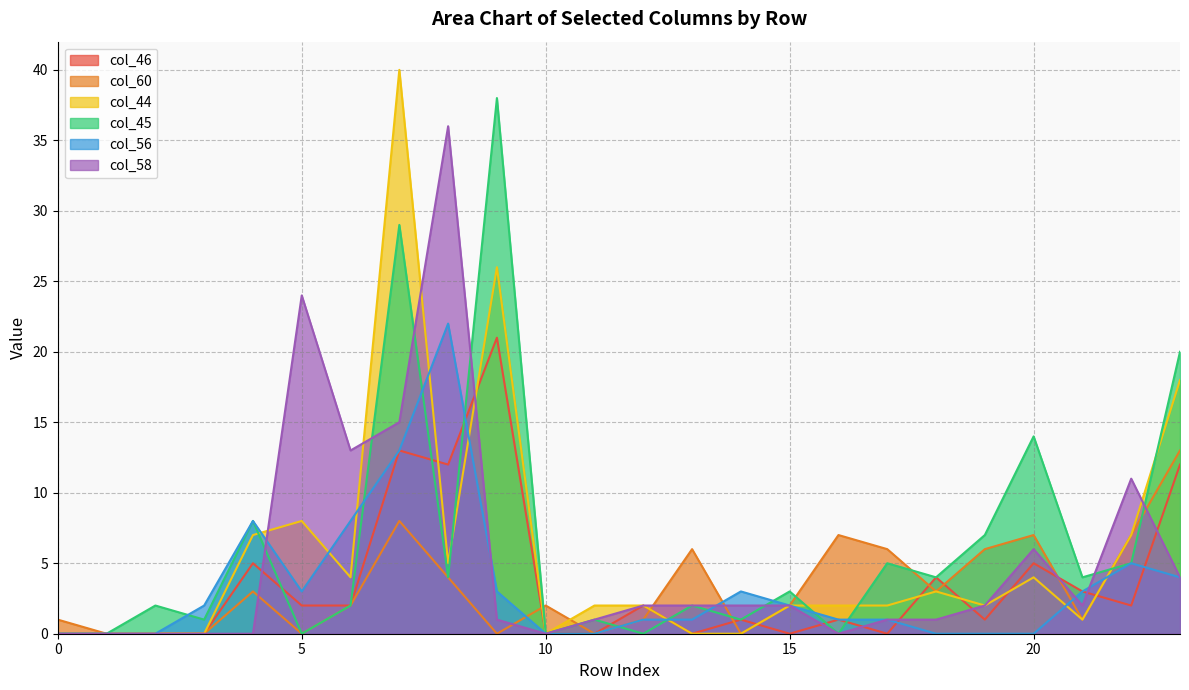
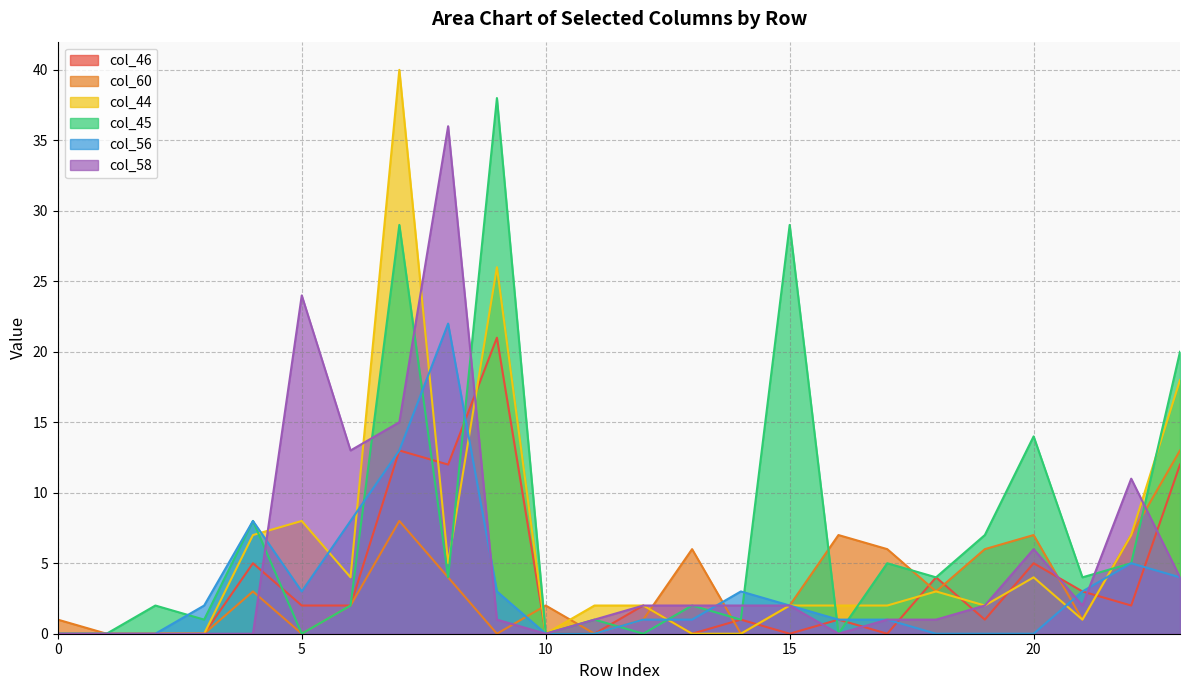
  {
    "col_44": {
      "5": 8,
      "20": 4
    },
    "col_45": {
-     "15": 3,
+     "15": 29,
      "20": 14
    },
    "col_56": {
      "5": 3,
      "20": 0
    },
    "col_58": {
      "5": 24,
      "20": 6
    }
  }
